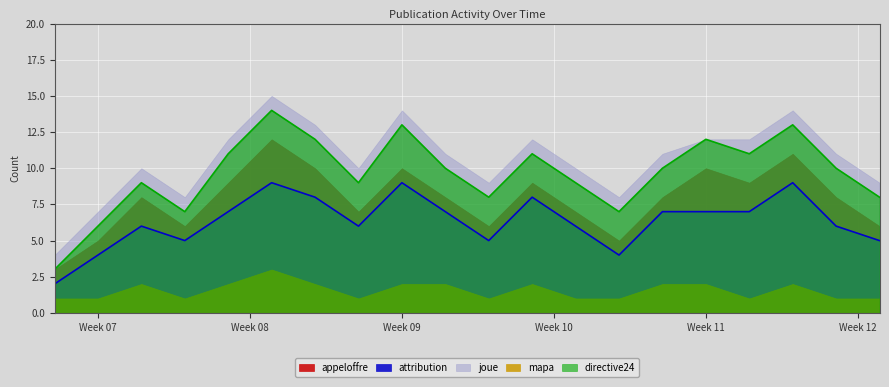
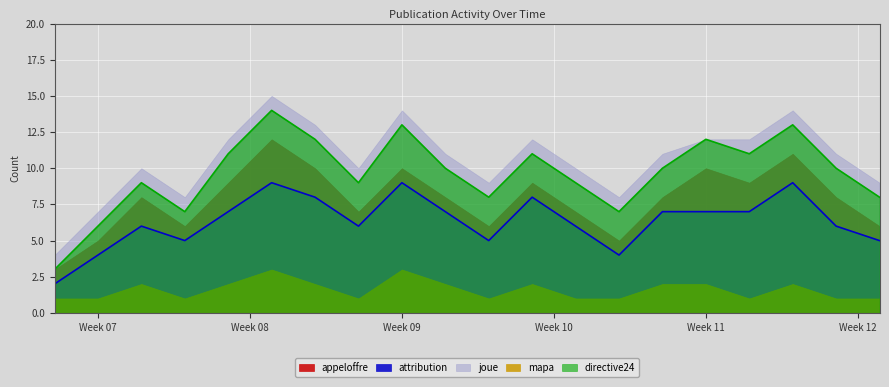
  {
    "appeloffre": {
      "Week 07": 5,
      "Week 09": 10,
      "Week 11": 10
    },
    "attribution": {
      "Week 07": 4,
      "Week 09": 9,
      "Week 11": 7
    },
    "joue": {
      "Week 07": 7,
      "Week 09": 14
    },
    "mapa": {
      "Week 07": 1,
-     "Week 09": 2,
+     "Week 09": 3,
      "Week 11": 2
    },
    "directive24": {
      "Week 07": 6,
      "Week 09": 13
    }
  }
